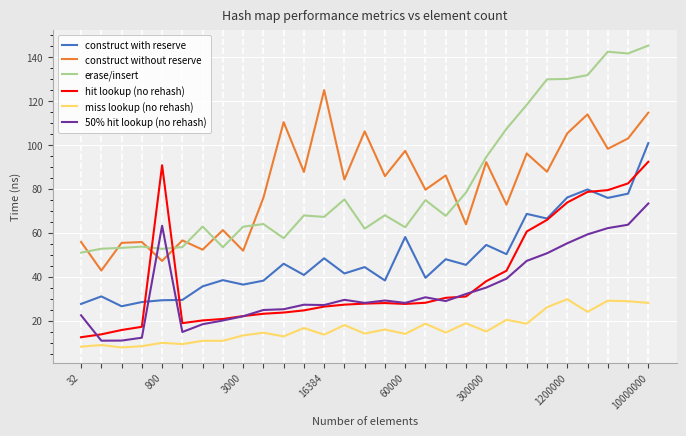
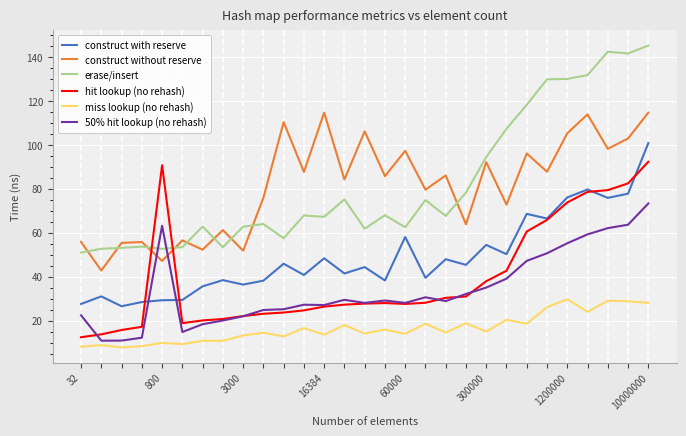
  {
    "construct with reserve": {
      "32": 28,
      "800": 29,
      "3000": 36,
      "16384": 48,
      "60000": 58,
      "300000": 54,
      "1200000": 76,
      "10000000": 101
    },
    "construct without reserve": {
      "32": 56,
      "800": 47,
      "3000": 52,
-     "16384": 125,
+     "16384": 115,
      "60000": 97,
      "300000": 92,
      "1200000": 105,
      "10000000": 115
    },
    "erase/insert": {
      "32": 51,
      "800": 53,
      "3000": 63,
      "16384": 67,
      "60000": 62,
      "300000": 94,
      "1200000": 130,
      "10000000": 145
    },
    "hit lookup (no rehash)": {
      "32": 12,
      "800": 91,
      "300000": 38,
      "1200000": 74,
      "10000000": 92
    },
    "miss lookup (no rehash)": {
      "32": 8,
      "800": 10,
      "3000": 13,
      "16384": 14,
      "60000": 14,
      "300000": 15,
      "1200000": 30,
      "10000000": 28
    },
    "50% hit lookup (no rehash)": {
      "32": 22,
      "800": 63,
      "300000": 35,
      "1200000": 55,
      "10000000": 73
    }
  }
